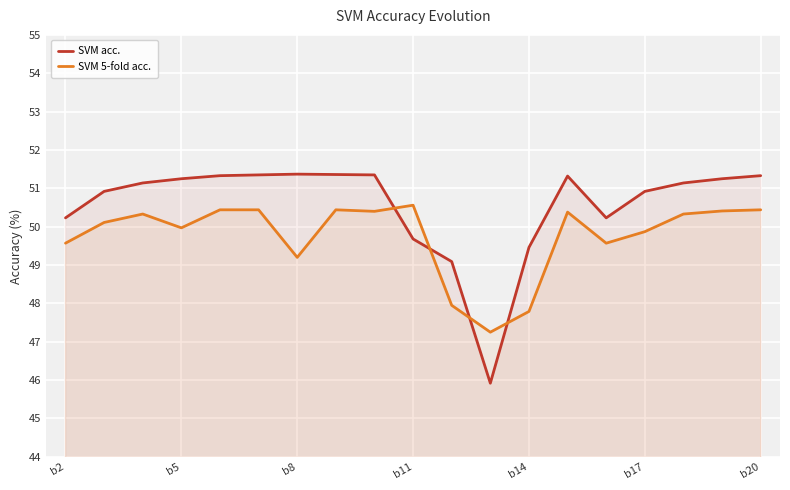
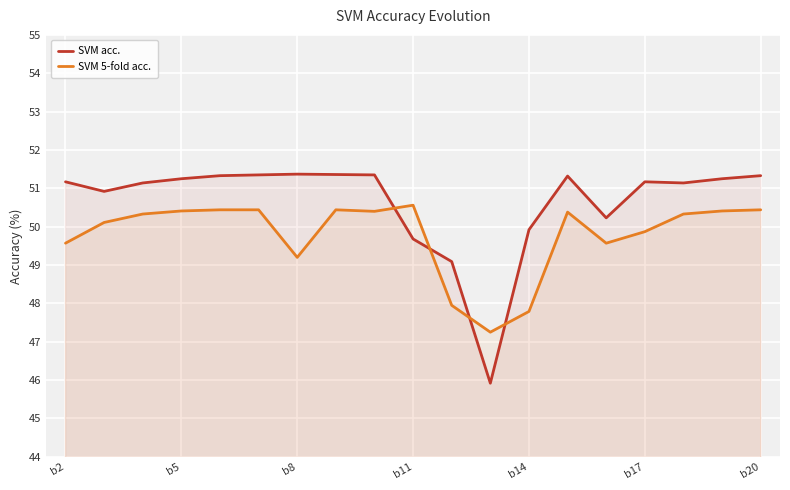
  {
    "SVM acc.": {
-     "b2": 50.2,
+     "b2": 51.2,
      "b5": 51.3,
      "b8": 51.4,
      "b11": 49.7,
-     "b14": 49.5,
-     "b17": 50.9,
+     "b14": 49.9,
+     "b17": 51.2,
      "b20": 51.3
    },
    "SVM 5-fold acc.": {
      "b2": 49.6,
-     "b5": 50.0,
+     "b5": 50.4,
      "b8": 49.2,
      "b11": 50.6,
      "b14": 47.8,
      "b17": 49.9,
      "b20": 50.4
    }
  }
